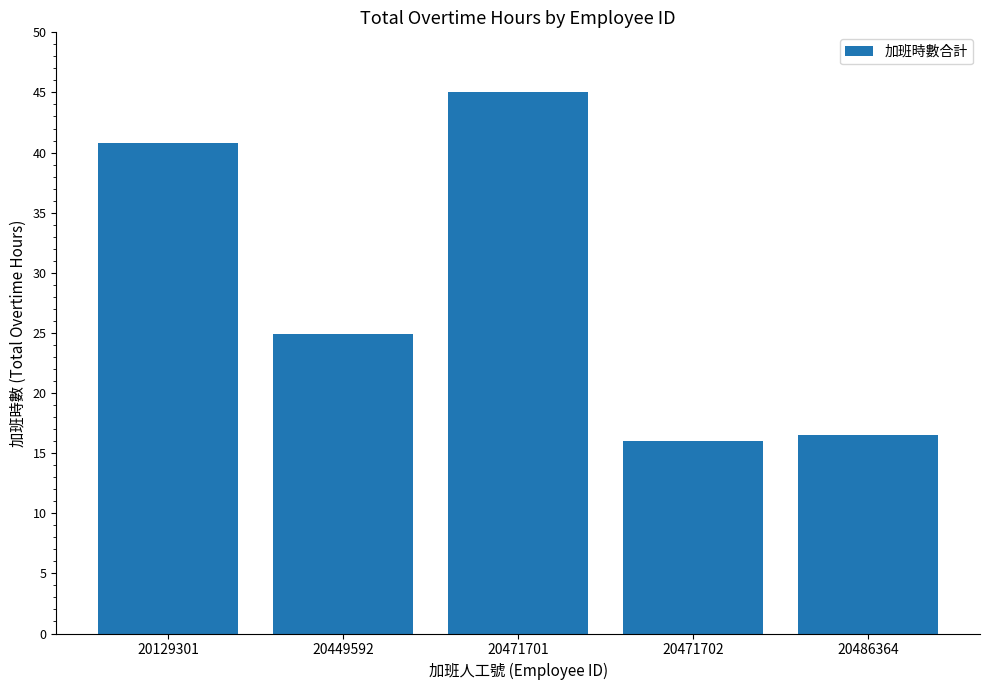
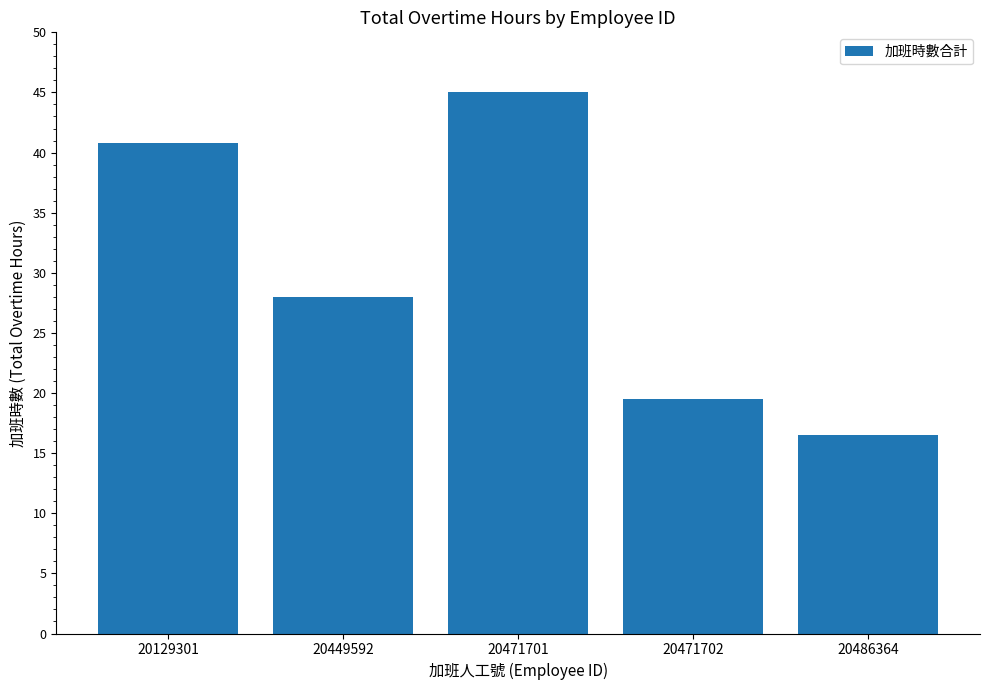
  {
    "20129301": 40.8,
-   "20449592": 24.9,
+   "20449592": 28.0,
    "20471701": 45.0,
-   "20471702": 16.0,
+   "20471702": 19.5,
    "20486364": 16.5
  }
